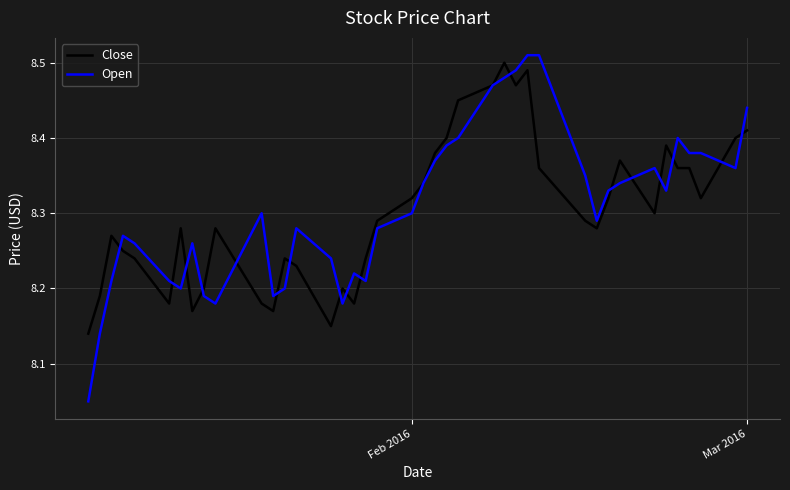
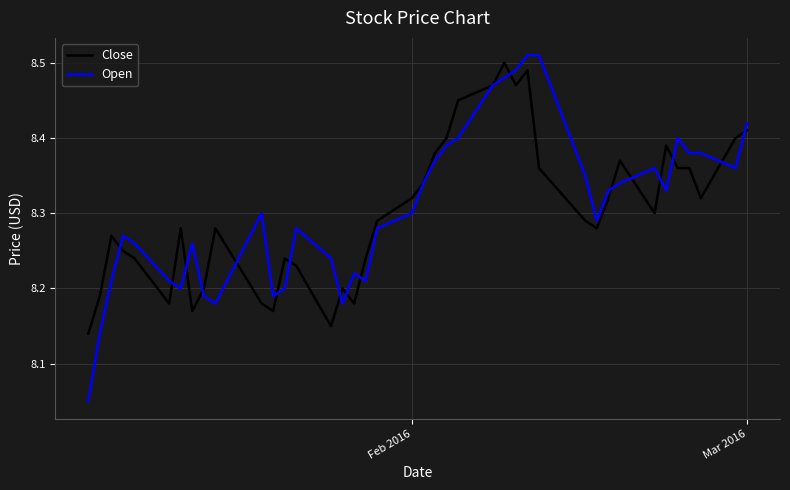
  {
    "Close": {
      "Feb 2016": 8.32,
      "Mar 2016": 8.41
    },
    "Open": {
      "Feb 2016": 8.30,
-     "Mar 2016": 8.44
+     "Mar 2016": 8.42
    }
  }
